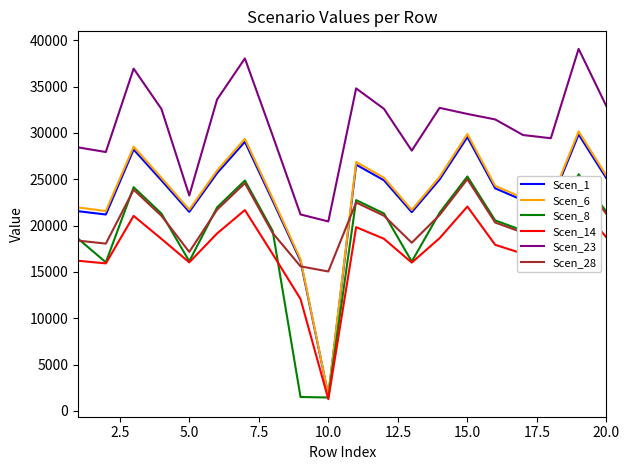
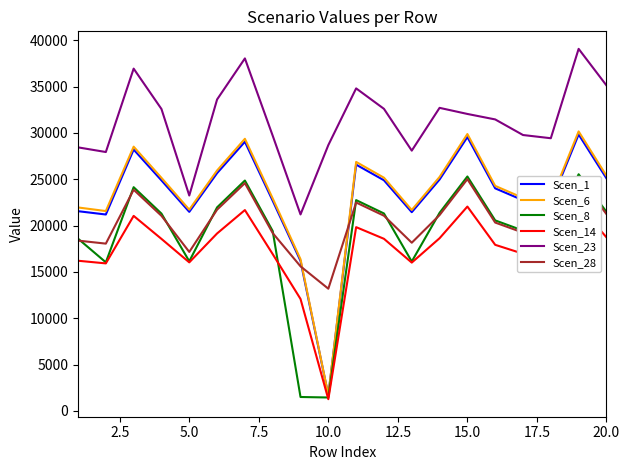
  {
    "Scen_1": {
      "15.0": 30000,
      "20.0": 25000
    },
    "Scen_6": {
      "15.0": 30000,
      "20.0": 25000
    },
    "Scen_8": {
      "15.0": 25000
    },
    "Scen_14": {
      "15.0": 22000,
      "20.0": 19000
    },
    "Scen_23": {
      "5.0": 23000,
-     "10.0": 20000,
+     "10.0": 29000,
      "15.0": 32000,
-     "20.0": 33000
+     "20.0": 35000
    },
    "Scen_28": {
      "5.0": 17000,
-     "10.0": 15000,
+     "10.0": 13000,
      "15.0": 25000
    }
  }
